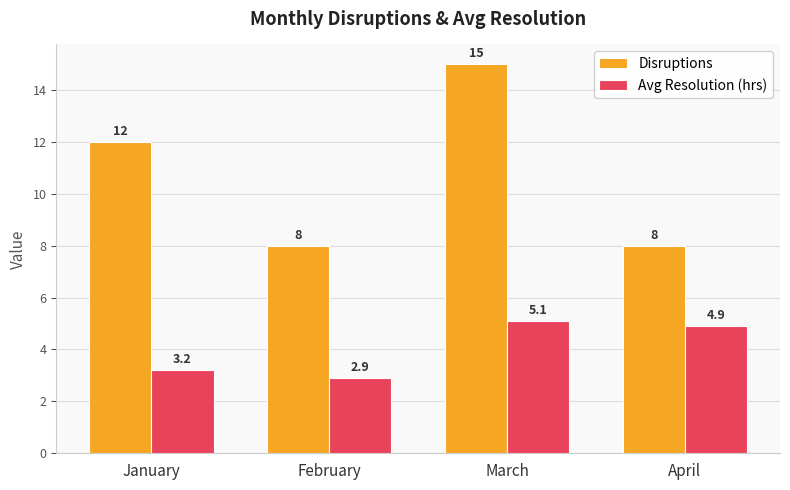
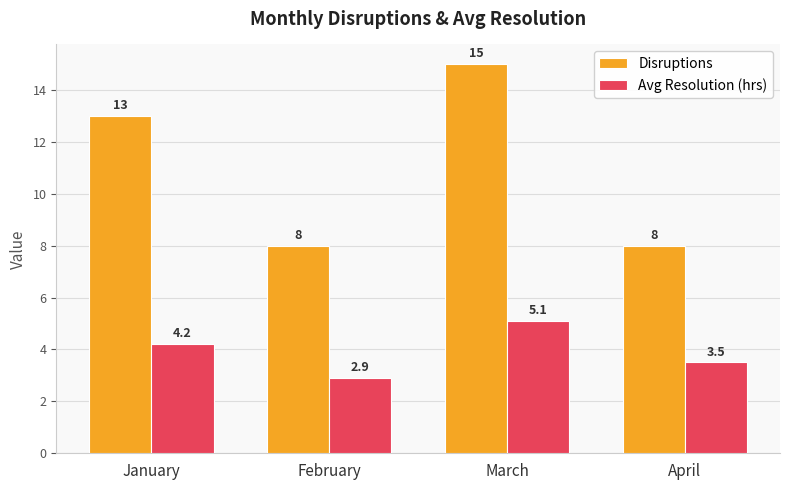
  {
    "Disruptions": {
-     "January": 12,
+     "January": 13,
      "February": 8,
      "March": 15,
      "April": 8
    },
    "Avg Resolution (hrs)": {
-     "January": 3.2,
+     "January": 4.2,
      "February": 2.9,
      "March": 5.1,
-     "April": 4.9
+     "April": 3.5
    }
  }
